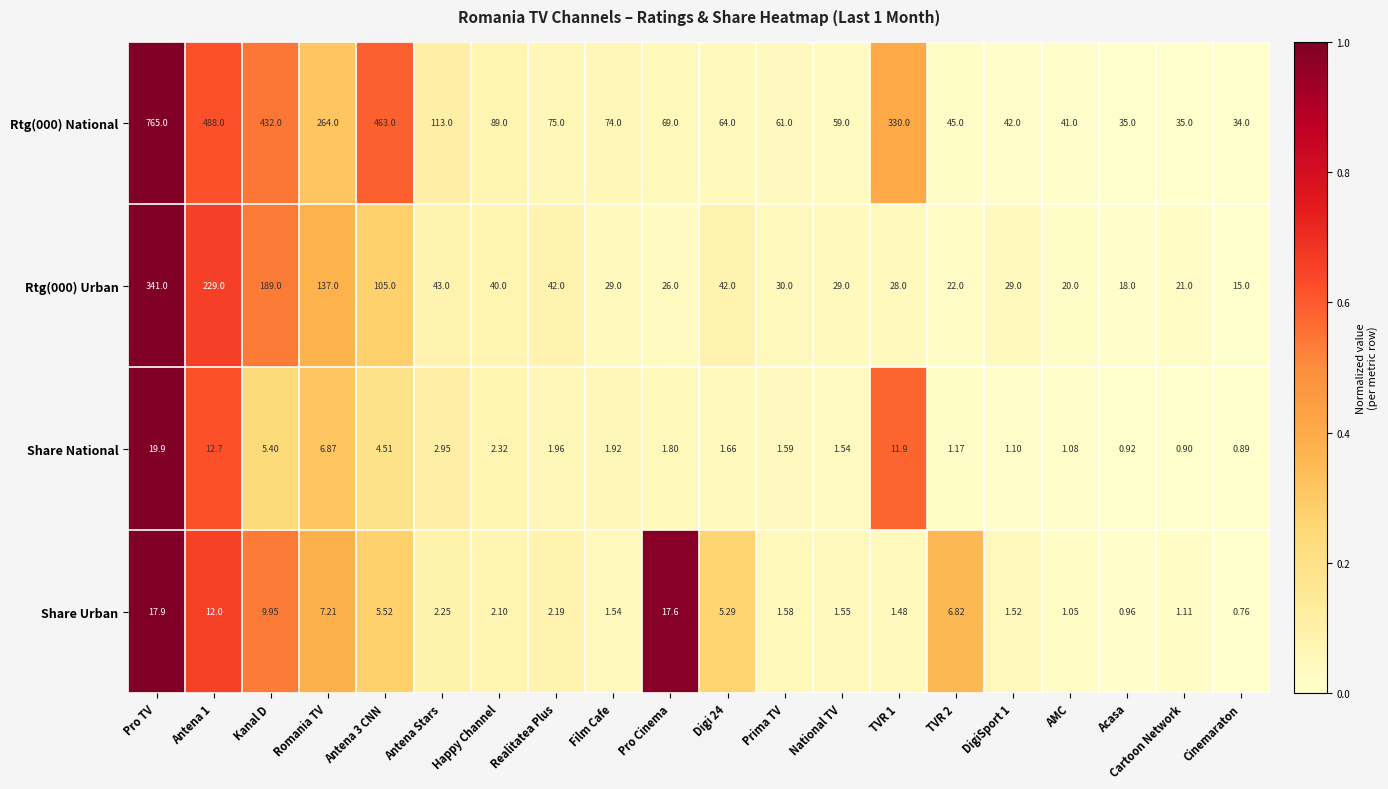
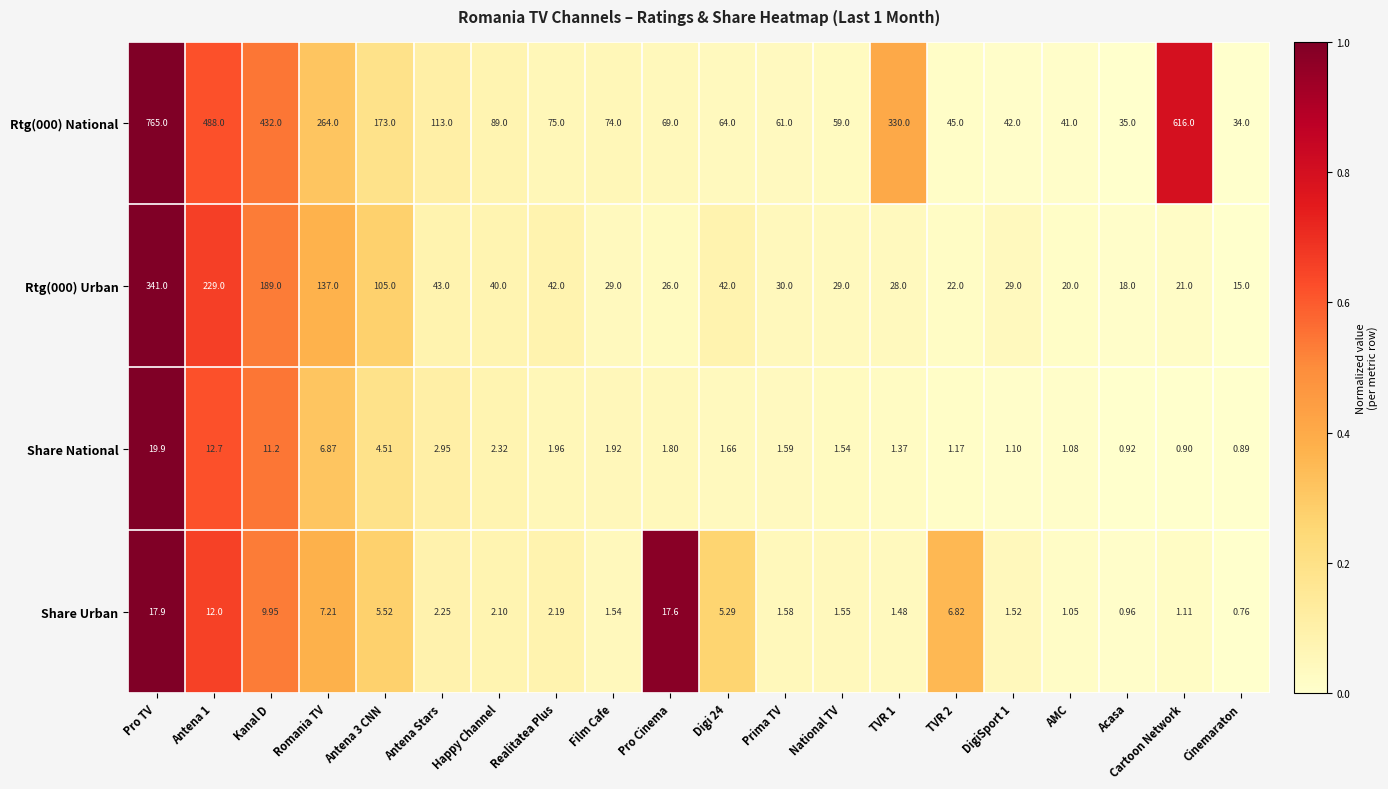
  {
    "Rtg(000) National": {
      "Pro TV": 765.0,
      "Antena 1": 488.0,
      "Kanal D": 432.0,
      "Romania TV": 264.0,
-     "Antena 3 CNN": 463.0,
+     "Antena 3 CNN": 173.0,
      "Antena Stars": 113.0,
      "Happy Channel": 89.0,
      "Realitatea Plus": 75.0,
      "Film Cafe": 74.0,
      "Pro Cinema": 69.0,
      "Digi 24": 64.0,
      "Prima TV": 61.0,
      "National TV": 59.0,
      "TVR 1": 330.0,
      "TVR 2": 45.0,
      "DigiSport 1": 42.0,
      "AMC": 41.0,
      "Acasa": 35.0,
-     "Cartoon Network": 35.0,
+     "Cartoon Network": 616.0,
      "Cinemaraton": 34.0
    },
    "Rtg(000) Urban": {
      "Pro TV": 341.0,
      "Antena 1": 229.0,
      "Kanal D": 189.0,
      "Romania TV": 137.0,
      "Antena 3 CNN": 105.0,
      "Antena Stars": 43.0,
      "Happy Channel": 40.0,
      "Realitatea Plus": 42.0,
      "Film Cafe": 29.0,
      "Pro Cinema": 26.0,
      "Digi 24": 42.0,
      "Prima TV": 30.0,
      "National TV": 29.0,
      "TVR 1": 28.0,
      "TVR 2": 22.0,
      "DigiSport 1": 29.0,
      "AMC": 20.0,
      "Acasa": 18.0,
      "Cartoon Network": 21.0,
      "Cinemaraton": 15.0
    },
    "Share National": {
      "Pro TV": 19.9,
      "Antena 1": 12.7,
-     "Kanal D": 5.40,
+     "Kanal D": 11.2,
      "Romania TV": 6.87,
      "Antena 3 CNN": 4.51,
      "Antena Stars": 2.95,
      "Happy Channel": 2.32,
      "Realitatea Plus": 1.96,
      "Film Cafe": 1.92,
      "Pro Cinema": 1.80,
      "Digi 24": 1.66,
      "Prima TV": 1.59,
      "National TV": 1.54,
-     "TVR 1": 11.9,
+     "TVR 1": 1.37,
      "TVR 2": 1.17,
      "DigiSport 1": 1.10,
      "AMC": 1.08,
      "Acasa": 0.92,
      "Cartoon Network": 0.90,
      "Cinemaraton": 0.89
    },
    "Share Urban": {
      "Pro TV": 17.9,
      "Antena 1": 12.0,
      "Kanal D": 9.95,
      "Romania TV": 7.21,
      "Antena 3 CNN": 5.52,
      "Antena Stars": 2.25,
      "Happy Channel": 2.10,
      "Realitatea Plus": 2.19,
      "Film Cafe": 1.54,
      "Pro Cinema": 17.6,
      "Digi 24": 5.29,
      "Prima TV": 1.58,
      "National TV": 1.55,
      "TVR 1": 1.48,
      "TVR 2": 6.82,
      "DigiSport 1": 1.52,
      "AMC": 1.05,
      "Acasa": 0.96,
      "Cartoon Network": 1.11,
      "Cinemaraton": 0.76
    }
  }
